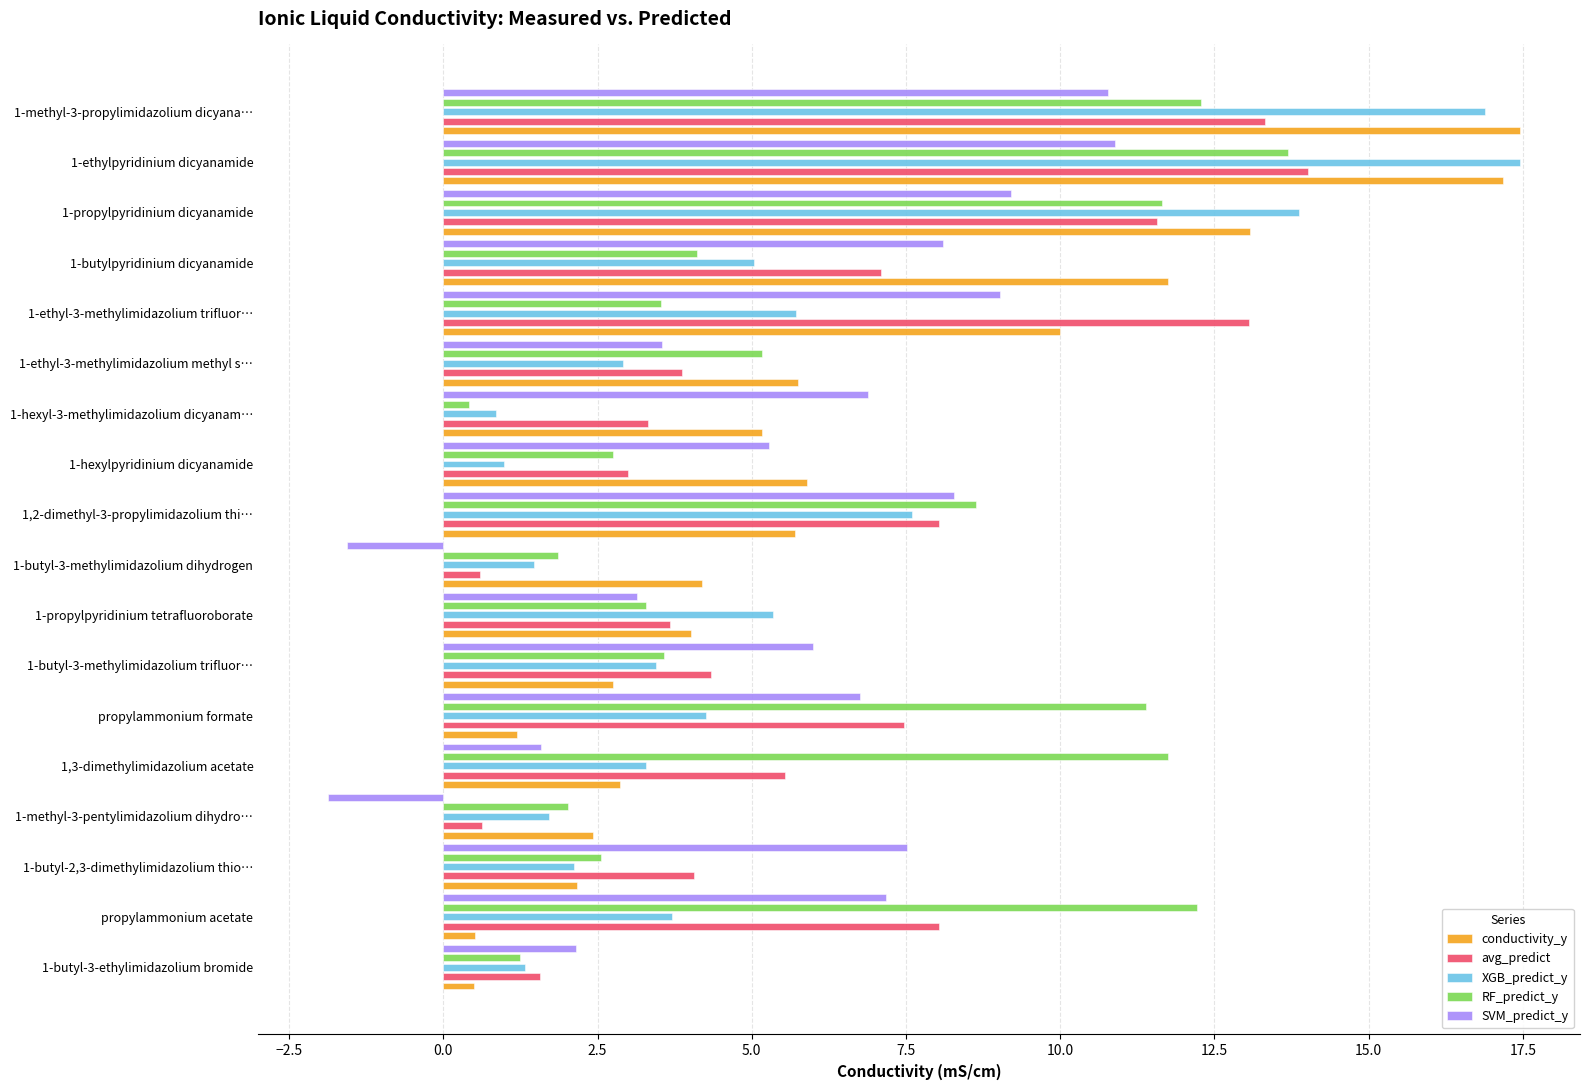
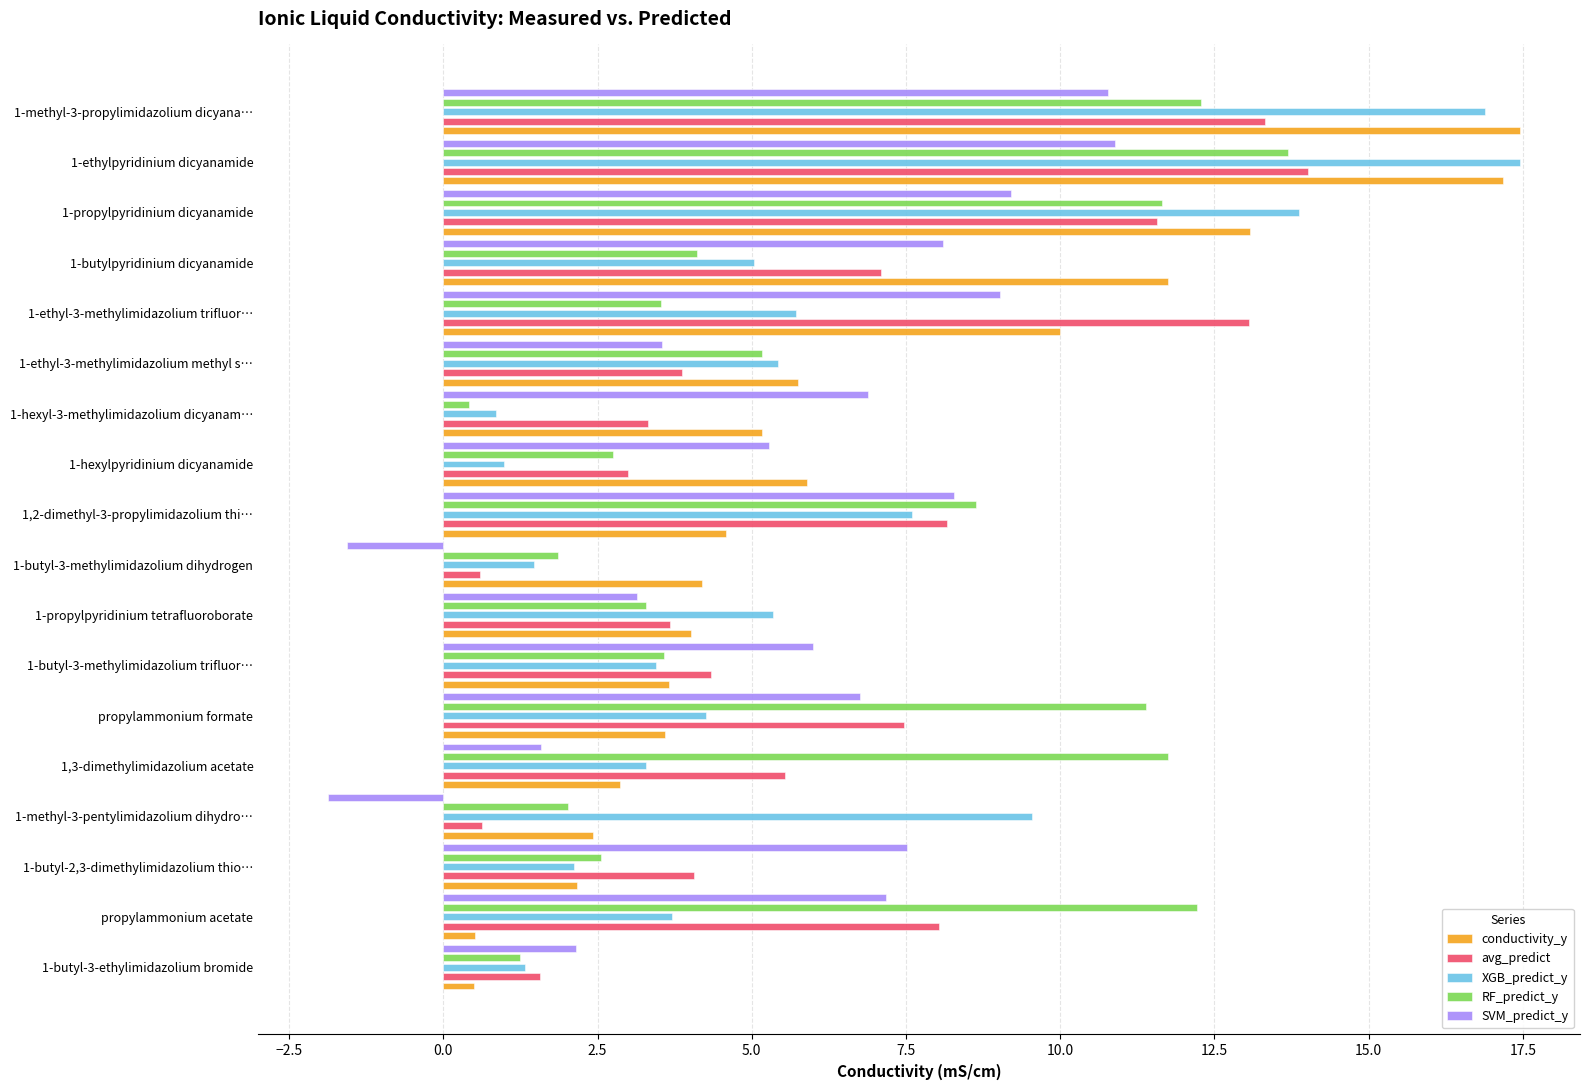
  {
    "conductivity_y": {
      "1-methyl-3-propylimidazolium dicyana…": 17.5,
      "1-ethylpyridinium dicyanamide": 17.2,
      "1-propylpyridinium dicyanamide": 13.1,
      "1-butylpyridinium dicyanamide": 11.8,
      "1-ethyl-3-methylimidazolium trifluor…": 10.0,
      "1-ethyl-3-methylimidazolium methyl s…": 5.7,
      "1-hexyl-3-methylimidazolium dicyanam…": 5.2,
      "1-hexylpyridinium dicyanamide": 5.9,
-     "1,2-dimethyl-3-propylimidazolium thi…": 5.7,
+     "1,2-dimethyl-3-propylimidazolium thi…": 4.6,
      "1-butyl-3-methylimidazolium dihydrogen": 4.2,
      "1-propylpyridinium tetrafluoroborate": 4.0,
-     "1-butyl-3-methylimidazolium trifluor…": 2.8,
-     "propylammonium formate": 1.2,
+     "1-butyl-3-methylimidazolium trifluor…": 3.7,
+     "propylammonium formate": 3.6,
      "1,3-dimethylimidazolium acetate": 2.9,
      "1-methyl-3-pentylimidazolium dihydro…": 2.4,
      "1-butyl-2,3-dimethylimidazolium thio…": 2.2,
      "propylammonium acetate": 0.5,
      "1-butyl-3-ethylimidazolium bromide": 0.5
    },
    "avg_predict": {
      "1-methyl-3-propylimidazolium dicyana…": 13.3,
      "1-ethylpyridinium dicyanamide": 14.0,
      "1-propylpyridinium dicyanamide": 11.6,
      "1-butylpyridinium dicyanamide": 7.1,
      "1-ethyl-3-methylimidazolium trifluor…": 13.1,
      "1-ethyl-3-methylimidazolium methyl s…": 3.9,
      "1-hexyl-3-methylimidazolium dicyanam…": 3.3,
      "1-hexylpyridinium dicyanamide": 3.0,
-     "1,2-dimethyl-3-propylimidazolium thi…": 8.0,
+     "1,2-dimethyl-3-propylimidazolium thi…": 8.2,
      "1-butyl-3-methylimidazolium dihydrogen": 0.6,
      "1-propylpyridinium tetrafluoroborate": 3.7,
      "1-butyl-3-methylimidazolium trifluor…": 4.3,
      "propylammonium formate": 7.5,
      "1,3-dimethylimidazolium acetate": 5.5,
      "1-methyl-3-pentylimidazolium dihydro…": 0.6,
      "1-butyl-2,3-dimethylimidazolium thio…": 4.1,
      "propylammonium acetate": 8.0,
      "1-butyl-3-ethylimidazolium bromide": 1.6
    },
    "XGB_predict_y": {
      "1-methyl-3-propylimidazolium dicyana…": 16.9,
      "1-ethylpyridinium dicyanamide": 17.5,
      "1-propylpyridinium dicyanamide": 13.9,
      "1-butylpyridinium dicyanamide": 5.0,
      "1-ethyl-3-methylimidazolium trifluor…": 5.7,
-     "1-ethyl-3-methylimidazolium methyl s…": 2.9,
+     "1-ethyl-3-methylimidazolium methyl s…": 5.4,
      "1-hexyl-3-methylimidazolium dicyanam…": 0.8,
      "1-hexylpyridinium dicyanamide": 1.0,
      "1,2-dimethyl-3-propylimidazolium thi…": 7.6,
      "1-butyl-3-methylimidazolium dihydrogen": 1.5,
      "1-propylpyridinium tetrafluoroborate": 5.3,
      "1-butyl-3-methylimidazolium trifluor…": 3.4,
      "propylammonium formate": 4.3,
      "1,3-dimethylimidazolium acetate": 3.3,
-     "1-methyl-3-pentylimidazolium dihydro…": 1.7,
+     "1-methyl-3-pentylimidazolium dihydro…": 9.5,
      "1-butyl-2,3-dimethylimidazolium thio…": 2.1,
      "propylammonium acetate": 3.7,
      "1-butyl-3-ethylimidazolium bromide": 1.3
    },
    "RF_predict_y": {
      "1-methyl-3-propylimidazolium dicyana…": 12.3,
      "1-ethylpyridinium dicyanamide": 13.7,
      "1-propylpyridinium dicyanamide": 11.7,
      "1-butylpyridinium dicyanamide": 4.1,
      "1-ethyl-3-methylimidazolium trifluor…": 3.5,
      "1-ethyl-3-methylimidazolium methyl s…": 5.2,
      "1-hexyl-3-methylimidazolium dicyanam…": 0.4,
      "1-hexylpyridinium dicyanamide": 2.7,
      "1,2-dimethyl-3-propylimidazolium thi…": 8.6,
      "1-butyl-3-methylimidazolium dihydrogen": 1.9,
      "1-propylpyridinium tetrafluoroborate": 3.3,
      "1-butyl-3-methylimidazolium trifluor…": 3.6,
      "propylammonium formate": 11.4,
      "1,3-dimethylimidazolium acetate": 11.8,
      "1-methyl-3-pentylimidazolium dihydro…": 2.0,
      "1-butyl-2,3-dimethylimidazolium thio…": 2.6,
      "propylammonium acetate": 12.2,
      "1-butyl-3-ethylimidazolium bromide": 1.2
    },
    "SVM_predict_y": {
      "1-methyl-3-propylimidazolium dicyana…": 10.8,
      "1-ethylpyridinium dicyanamide": 10.9,
      "1-propylpyridinium dicyanamide": 9.2,
      "1-butylpyridinium dicyanamide": 8.1,
      "1-ethyl-3-methylimidazolium trifluor…": 9.0,
      "1-ethyl-3-methylimidazolium methyl s…": 3.6,
      "1-hexyl-3-methylimidazolium dicyanam…": 6.9,
      "1-hexylpyridinium dicyanamide": 5.3,
      "1,2-dimethyl-3-propylimidazolium thi…": 8.3,
      "1-butyl-3-methylimidazolium dihydrogen": -1.6,
      "1-propylpyridinium tetrafluoroborate": 3.1,
      "1-butyl-3-methylimidazolium trifluor…": 6.0,
      "propylammonium formate": 6.8,
      "1,3-dimethylimidazolium acetate": 1.6,
      "1-methyl-3-pentylimidazolium dihydro…": -1.9,
      "1-butyl-2,3-dimethylimidazolium thio…": 7.5,
      "propylammonium acetate": 7.2,
      "1-butyl-3-ethylimidazolium bromide": 2.1
    }
  }
